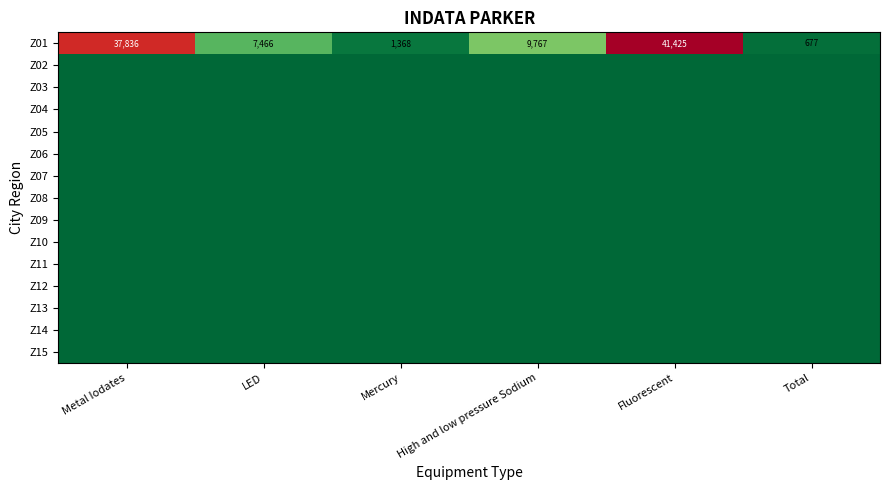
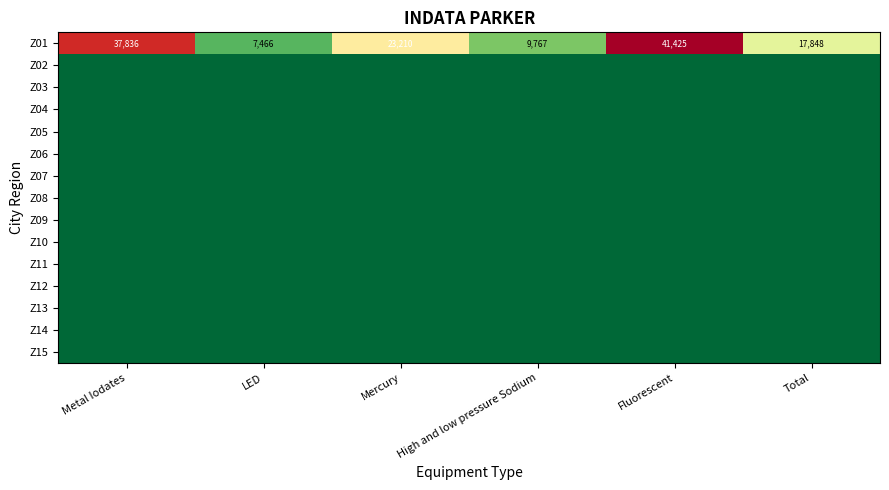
  {
    "Z01": {
      "Metal Iodates": "37,836",
      "LED": "7,466",
-     "Mercury": "1,368",
+     "Mercury": "23,210",
      "High and low pressure Sodium": "9,767",
      "Fluorescent": "41,425",
-     "Total": "677"
+     "Total": "17,848"
    }
  }
